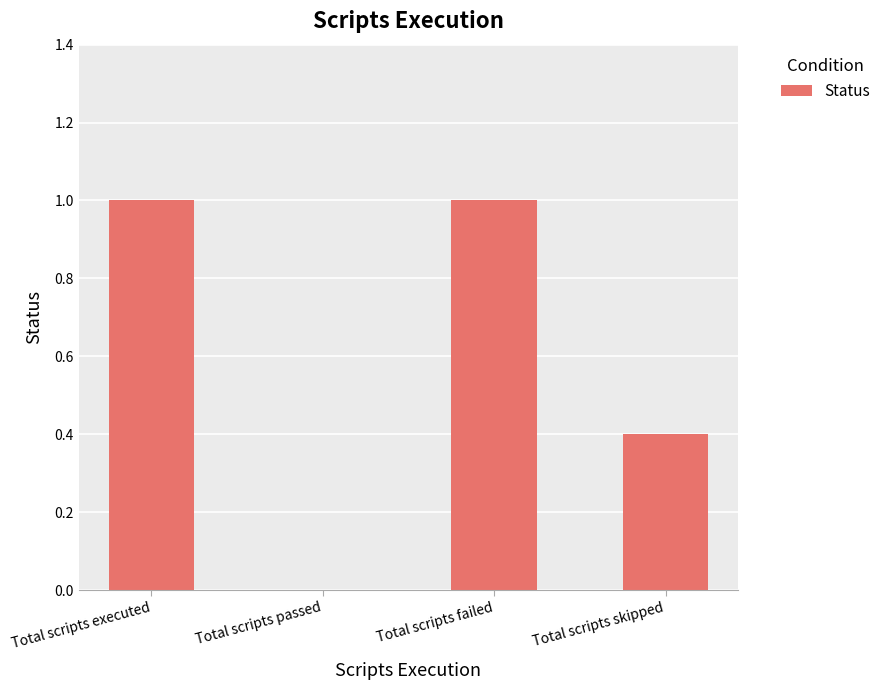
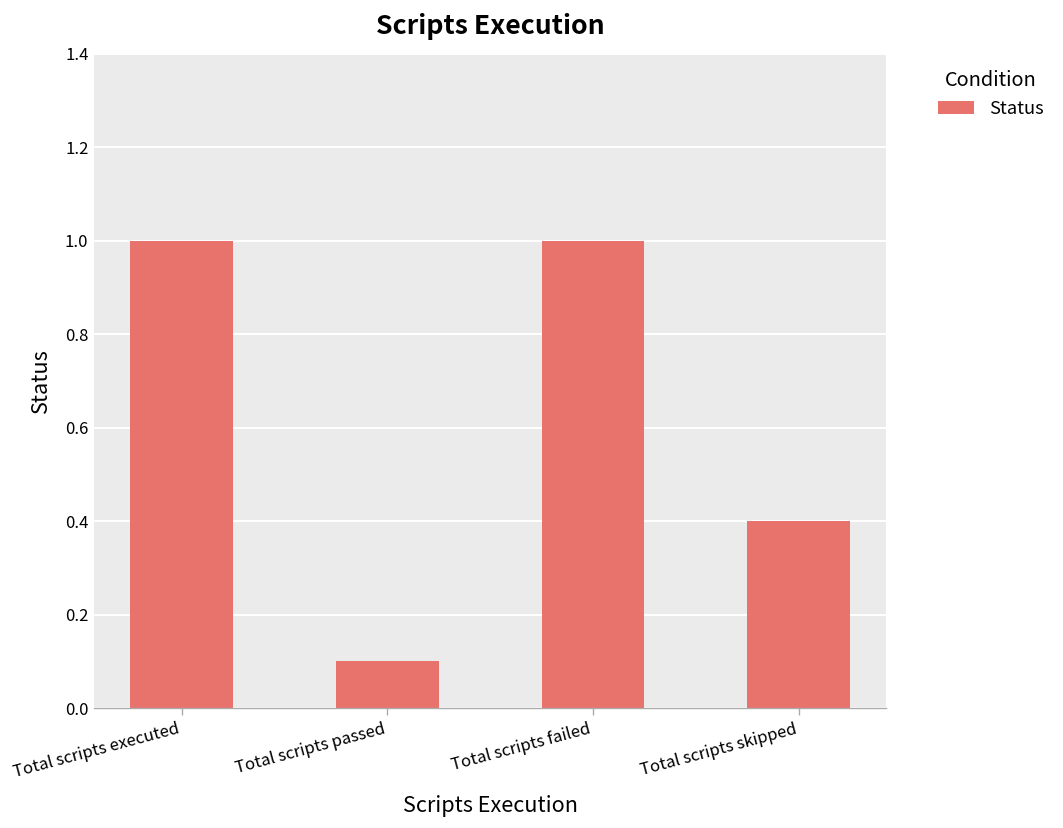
  {
    "Total scripts executed": 1.0,
-   "Total scripts passed": 0.0,
+   "Total scripts passed": 0.1,
    "Total scripts failed": 1.0,
    "Total scripts skipped": 0.4
  }
